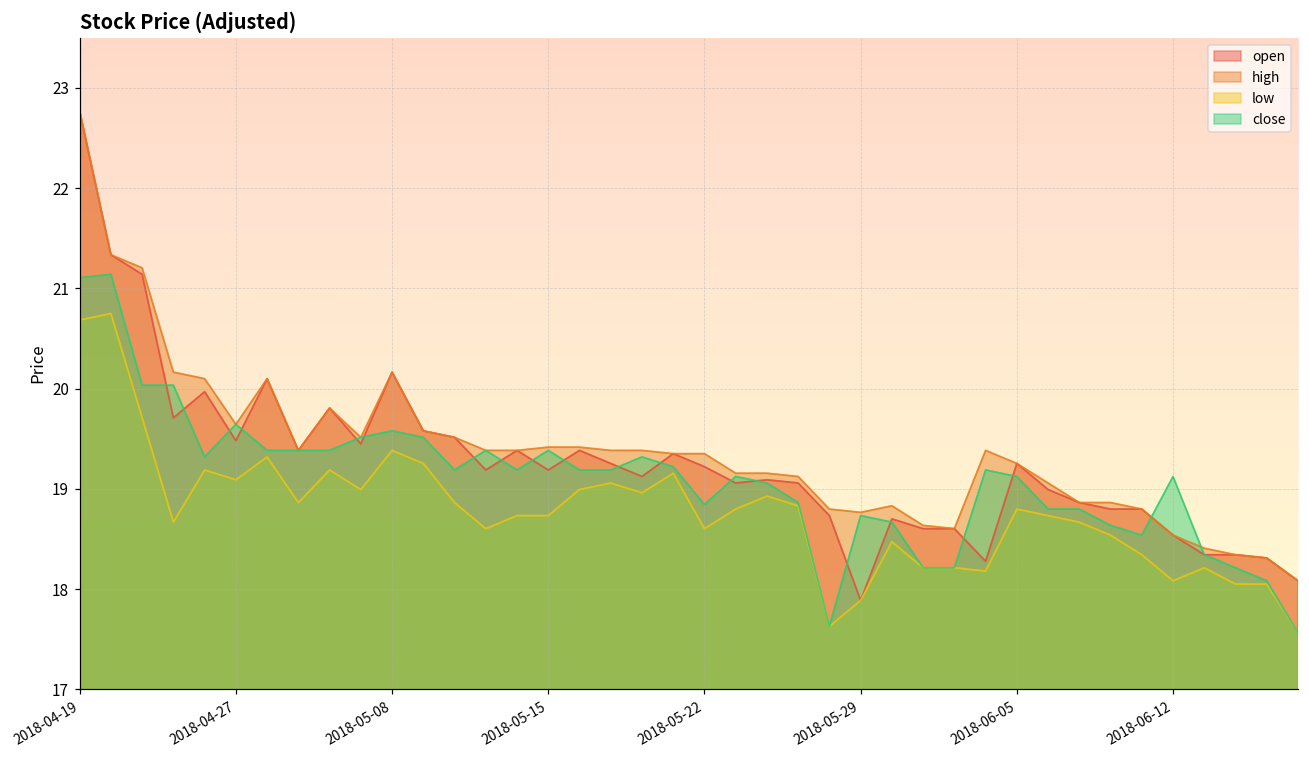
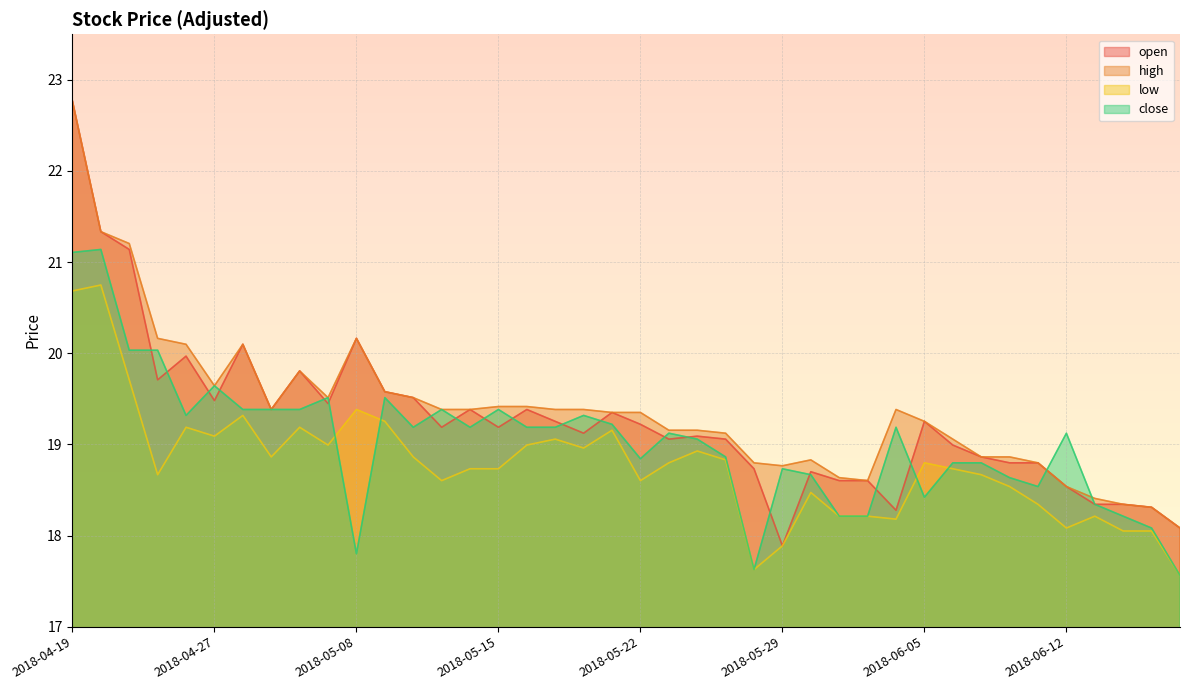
  {
    "close": {
      "2018-04-19": 21.1,
-     "2018-05-08": 19.6,
+     "2018-05-08": 17.8,
      "2018-05-15": 19.4,
      "2018-05-22": 18.8,
      "2018-05-29": 18.7,
-     "2018-06-05": 19.1,
+     "2018-06-05": 18.4,
      "2018-06-12": 19.1
    }
  }
